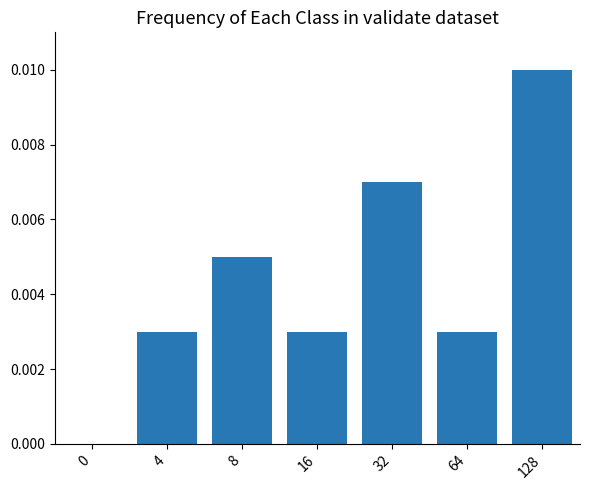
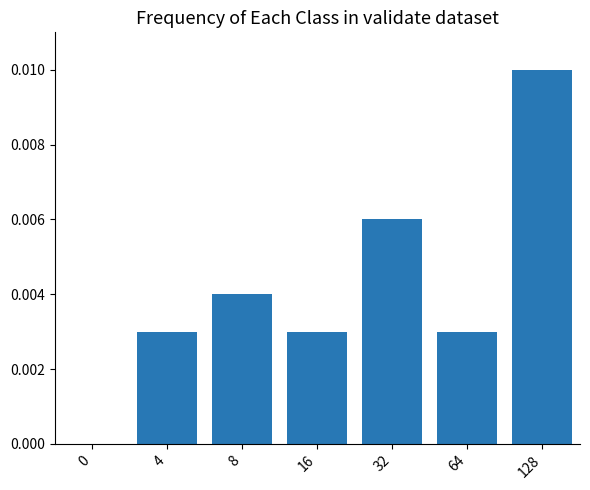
  {
    "0": 0.000,
    "4": 0.003,
-   "8": 0.005,
+   "8": 0.004,
    "16": 0.003,
-   "32": 0.007,
+   "32": 0.006,
    "64": 0.003,
    "128": 0.010
  }
